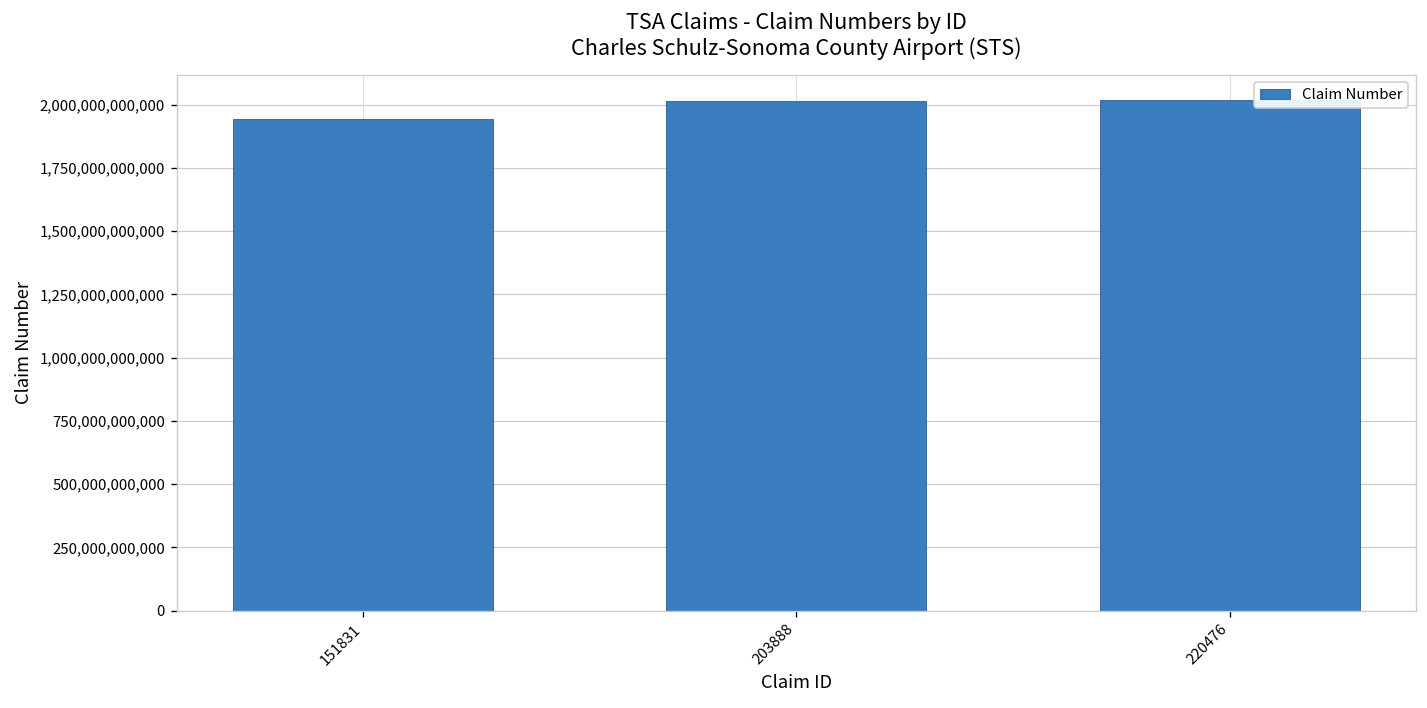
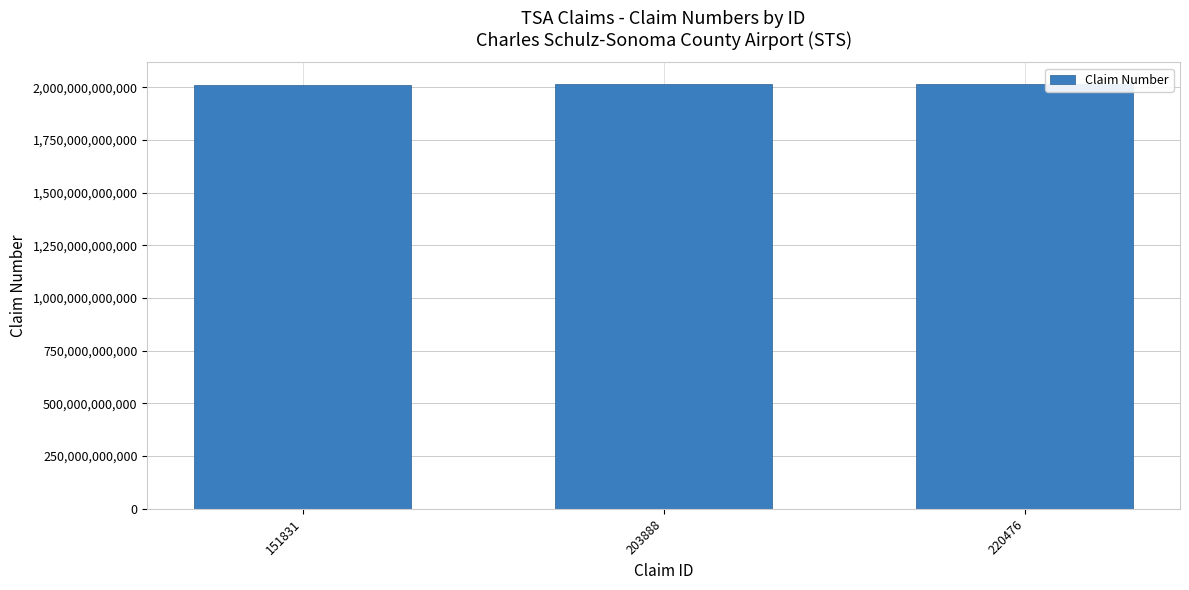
  {
-   "151831": "1,940,000,000,000",
+   "151831": "2,010,000,000,000",
    "203888": "2,020,000,000,000",
    "220476": "2,020,000,000,000"
  }
